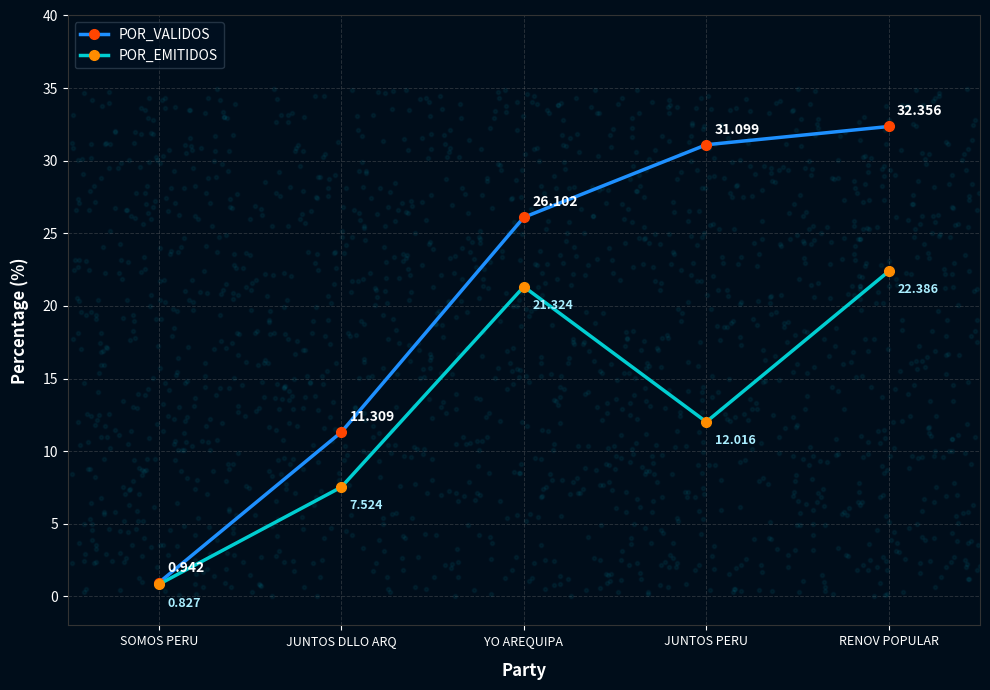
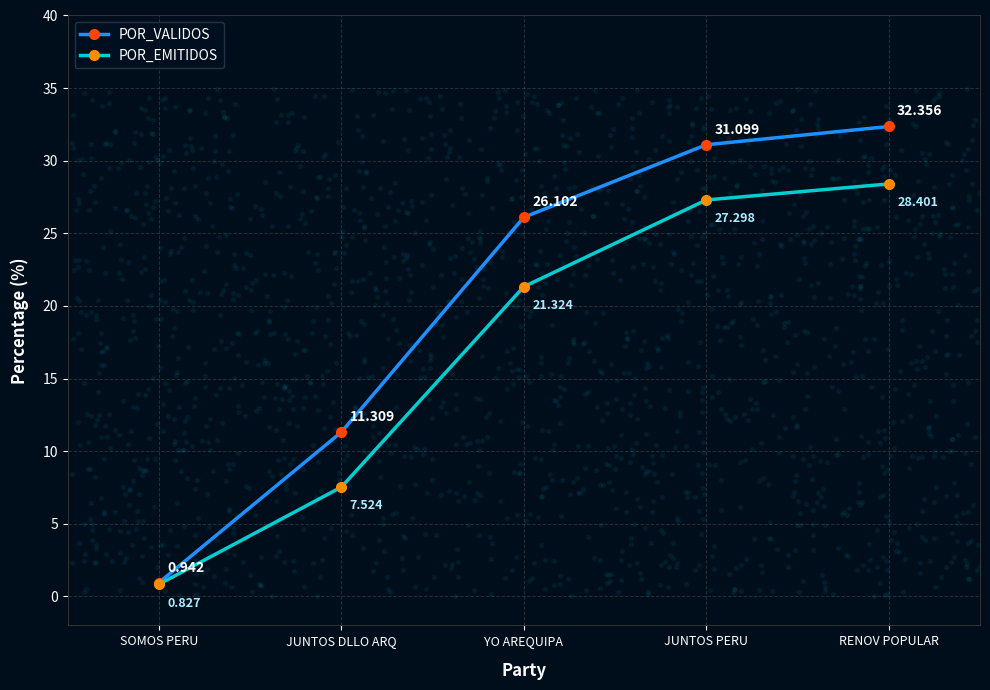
  {
    "POR_EMITIDOS": {
-     "JUNTOS PERU": 12.016,
-     "RENOV POPULAR": 22.386
+     "JUNTOS PERU": 27.298,
+     "RENOV POPULAR": 28.401
    }
  }
